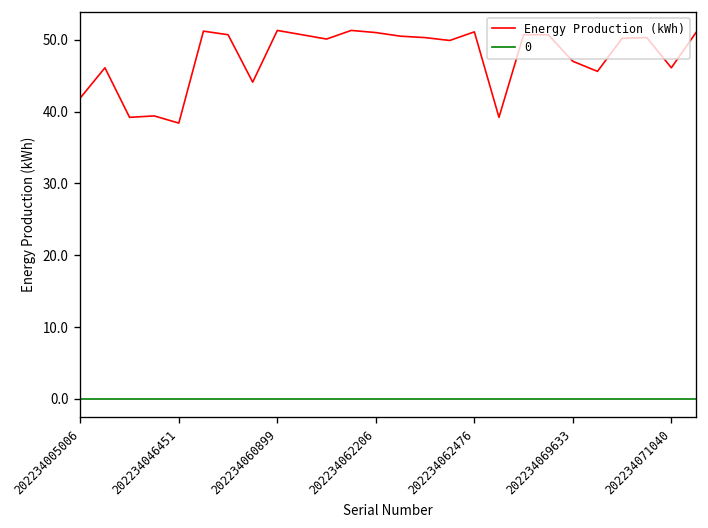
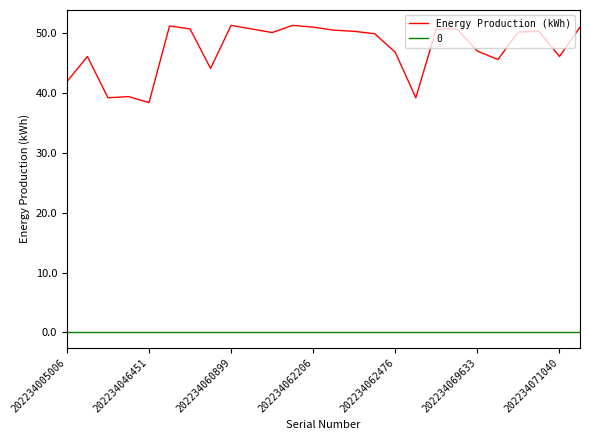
  {
    "Energy Production (kWh)": {
      "202234005006": 42,
      "202234046451": 38,
      "202234060899": 51,
      "202234062206": 51,
-     "202234062476": 51,
+     "202234062476": 47,
      "202234069633": 47,
      "202234071040": 46
    },
    "0": {
      "202234005006": 0,
      "202234046451": 0,
      "202234060899": 0,
      "202234062206": 0,
      "202234062476": 0,
      "202234069633": 0,
      "202234071040": 0
    }
  }
